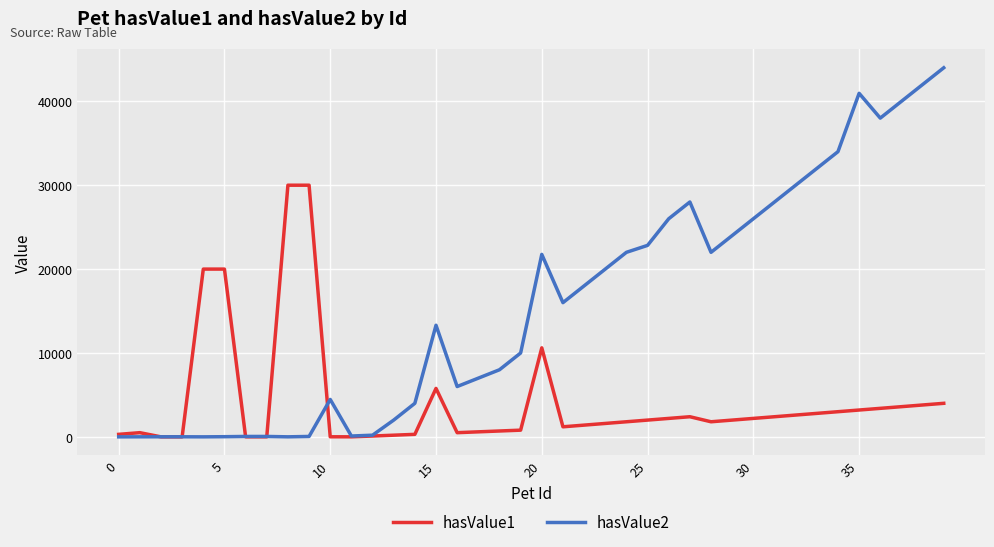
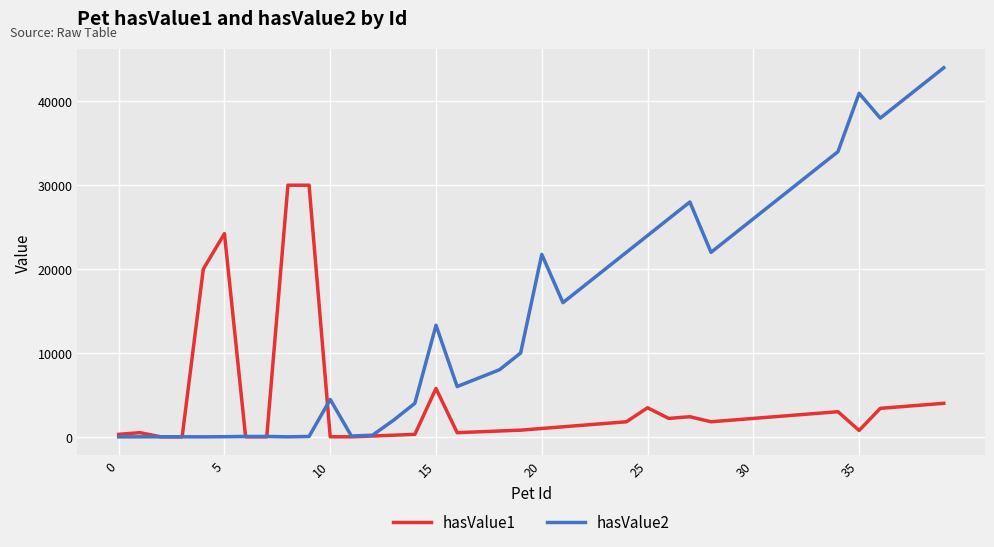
  {
    "hasValue1": {
-     "5": 20000,
+     "5": 24000,
      "10": 0,
      "15": 6000,
-     "20": 11000,
-     "25": 2000,
+     "20": 1000,
+     "25": 3000,
      "30": 2000,
-     "35": 3000
+     "35": 1000
    },
    "hasValue2": {
      "5": 0,
      "10": 4000,
      "15": 13000,
      "20": 22000,
-     "25": 23000,
+     "25": 24000,
      "30": 26000,
      "35": 41000
    }
  }
